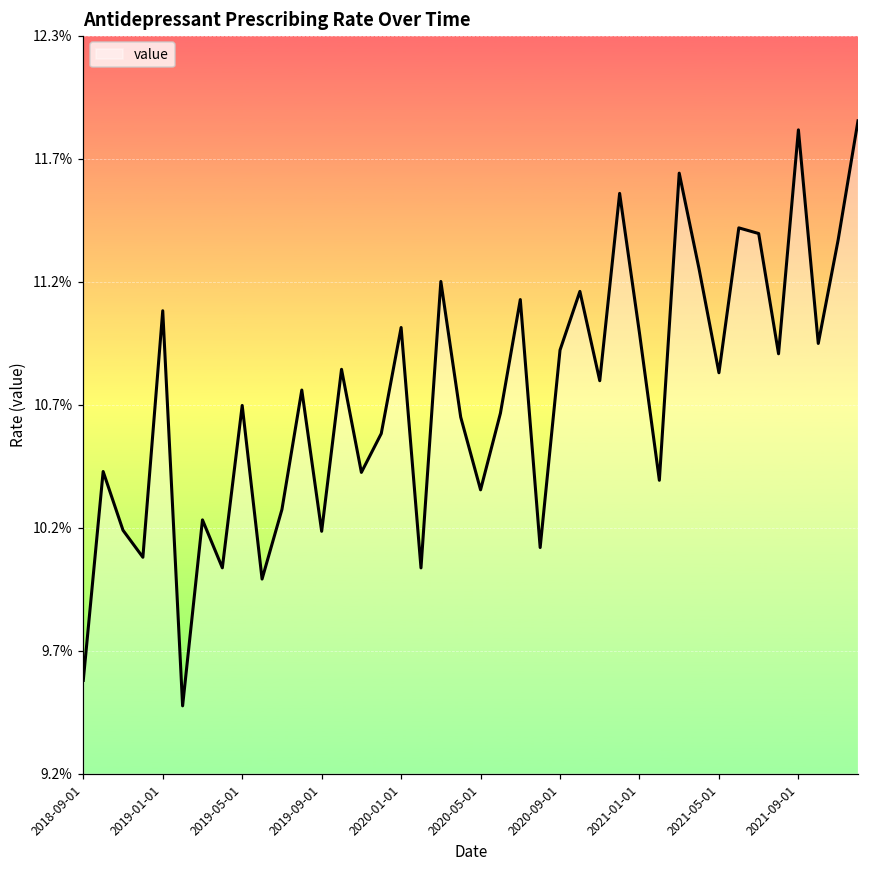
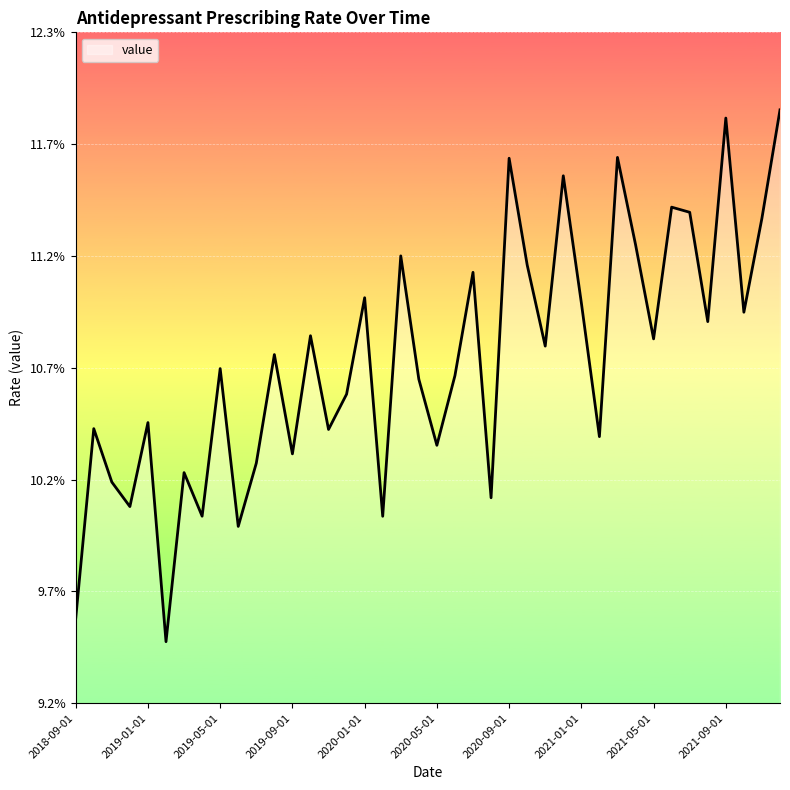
  {
    "2018-09-01": "9.55%",
-   "2019-01-01": "11.10%",
+   "2019-01-01": "10.46%",
    "2019-05-01": "10.70%",
-   "2019-09-01": "10.18%",
+   "2019-09-01": "10.31%",
    "2020-01-01": "11.03%",
    "2020-05-01": "10.35%",
-   "2020-09-01": "10.94%",
+   "2020-09-01": "11.67%",
    "2021-01-01": "11.01%",
    "2021-05-01": "10.84%",
    "2021-09-01": "11.86%"
  }
